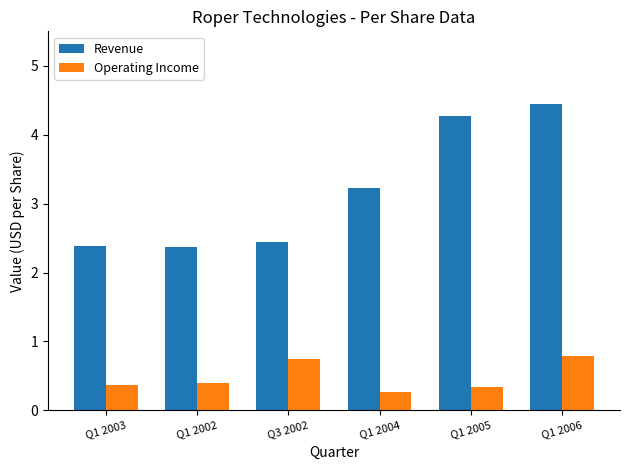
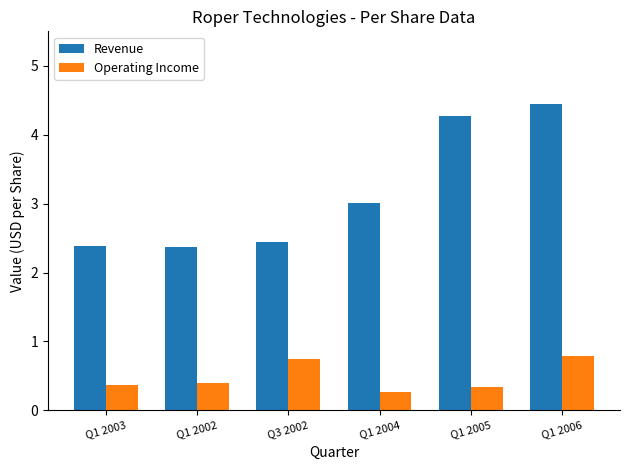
  {
    "Revenue": {
      "Q1 2003": 2.4,
      "Q1 2002": 2.4,
      "Q3 2002": 2.4,
-     "Q1 2004": 3.2,
+     "Q1 2004": 3.0,
      "Q1 2005": 4.3,
      "Q1 2006": 4.4
    },
    "Operating Income": {
      "Q1 2003": 0.4,
      "Q1 2002": 0.4,
      "Q3 2002": 0.7,
      "Q1 2004": 0.3,
      "Q1 2005": 0.3,
      "Q1 2006": 0.8
    }
  }
